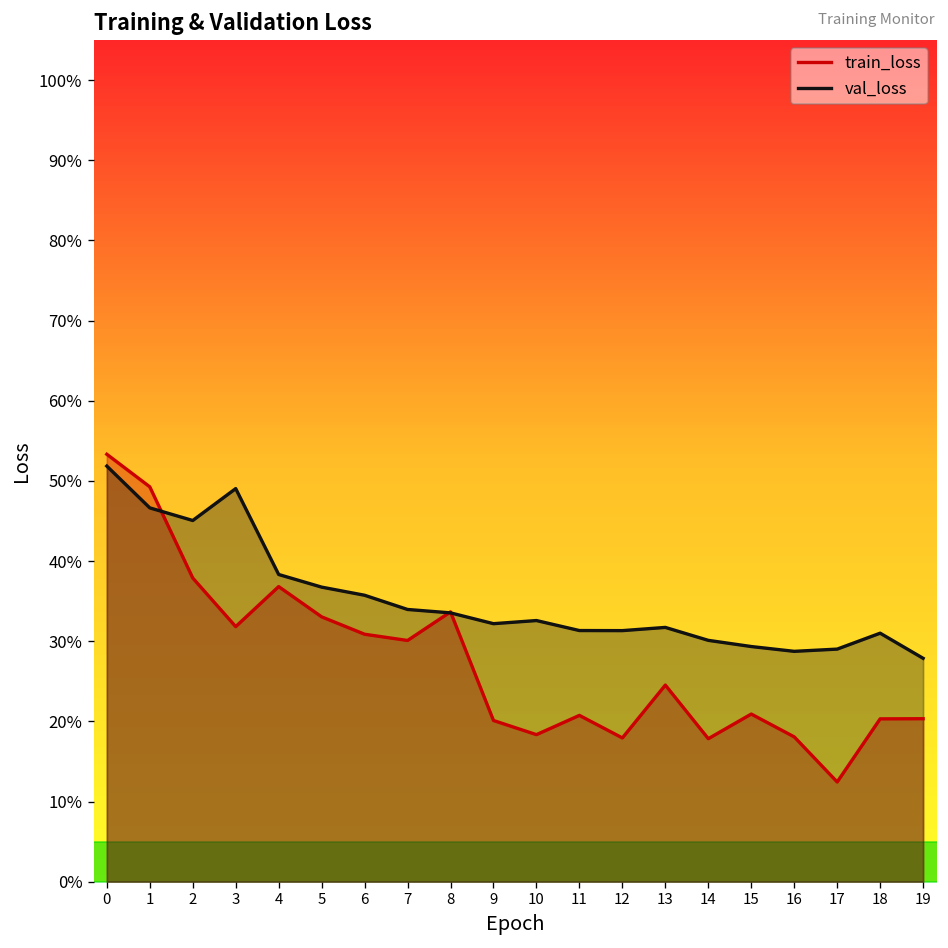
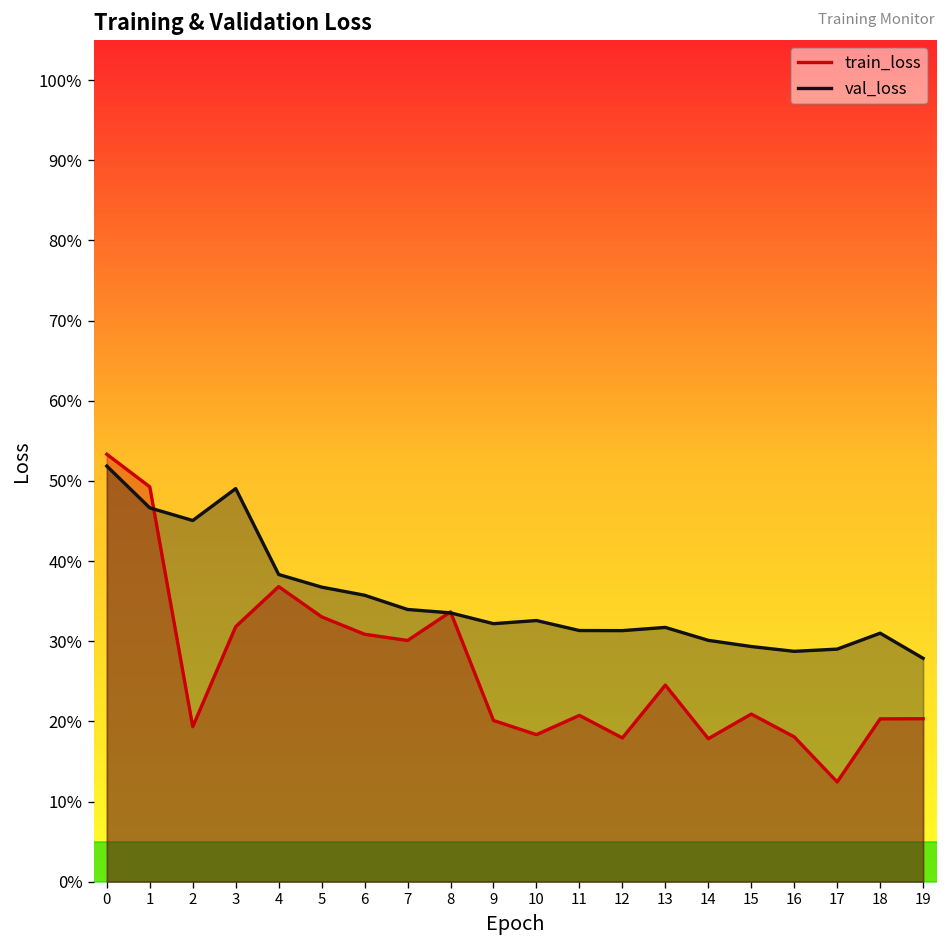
  {
    "train_loss": {
      "0": "53%",
      "1": "49%",
-     "2": "38%",
+     "2": "19%",
      "3": "32%",
      "4": "37%",
      "5": "33%",
      "6": "31%",
      "7": "30%",
      "9": "20%",
      "10": "18%",
      "11": "21%",
      "12": "18%",
      "13": "25%",
      "14": "18%",
      "15": "21%",
      "16": "18%",
      "17": "12%",
      "18": "20%",
      "19": "20%"
    },
    "val_loss": {
      "0": "52%",
      "1": "47%",
      "2": "45%",
      "3": "49%",
      "4": "38%",
      "5": "37%",
      "6": "36%",
      "7": "34%",
      "9": "32%",
      "10": "33%",
      "11": "31%",
      "12": "31%",
      "13": "32%",
      "14": "30%",
      "15": "29%",
      "16": "29%",
      "17": "29%",
      "18": "31%",
      "19": "28%"
    }
  }
